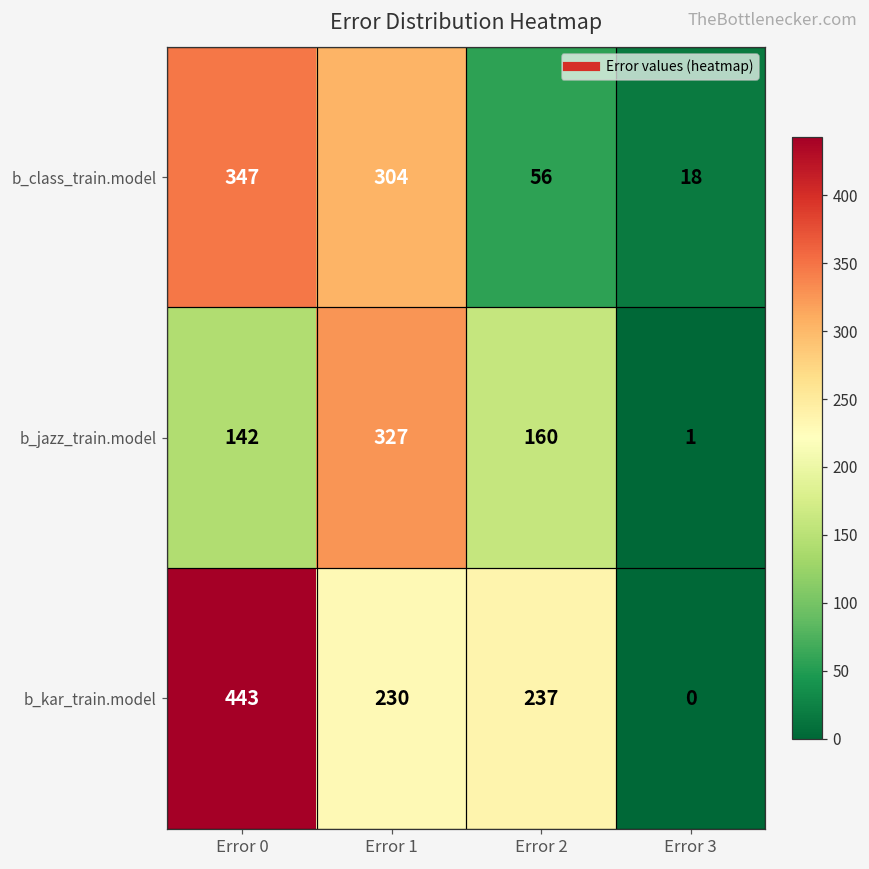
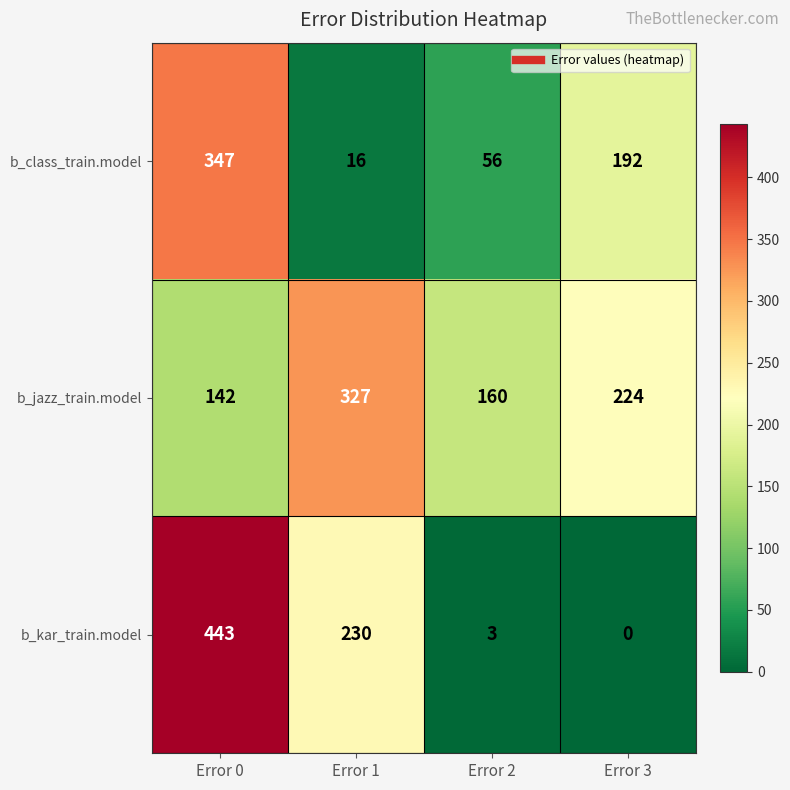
  {
    "b_class_train.model": {
      "Error 0": 347,
-     "Error 1": 304,
+     "Error 1": 16,
      "Error 2": 56,
-     "Error 3": 18
+     "Error 3": 192
    },
    "b_jazz_train.model": {
      "Error 0": 142,
      "Error 1": 327,
      "Error 2": 160,
-     "Error 3": 1
+     "Error 3": 224
    },
    "b_kar_train.model": {
      "Error 0": 443,
      "Error 1": 230,
-     "Error 2": 237,
+     "Error 2": 3,
      "Error 3": 0
    }
  }
